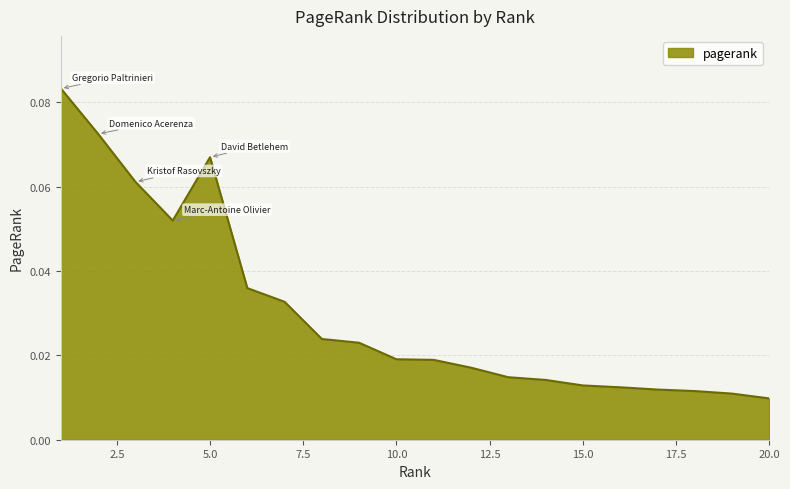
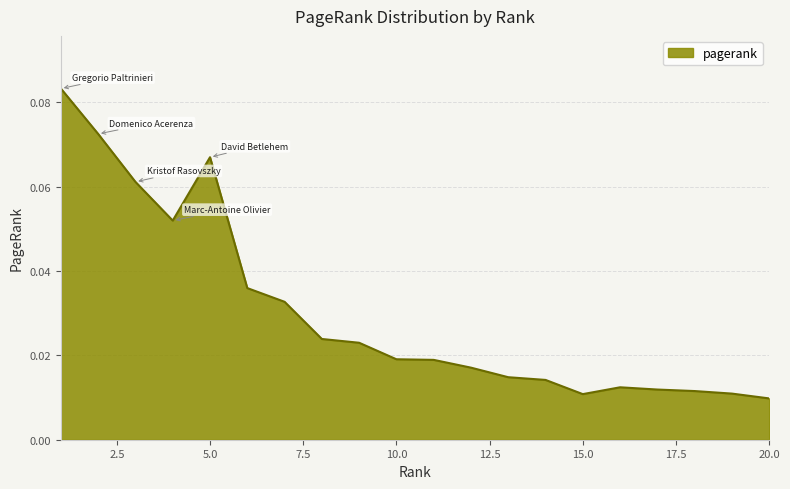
  {
    "5.0": 0.067,
    "10.0": 0.019,
-   "15.0": 0.013,
+   "15.0": 0.011,
    "20.0": 0.010
  }
